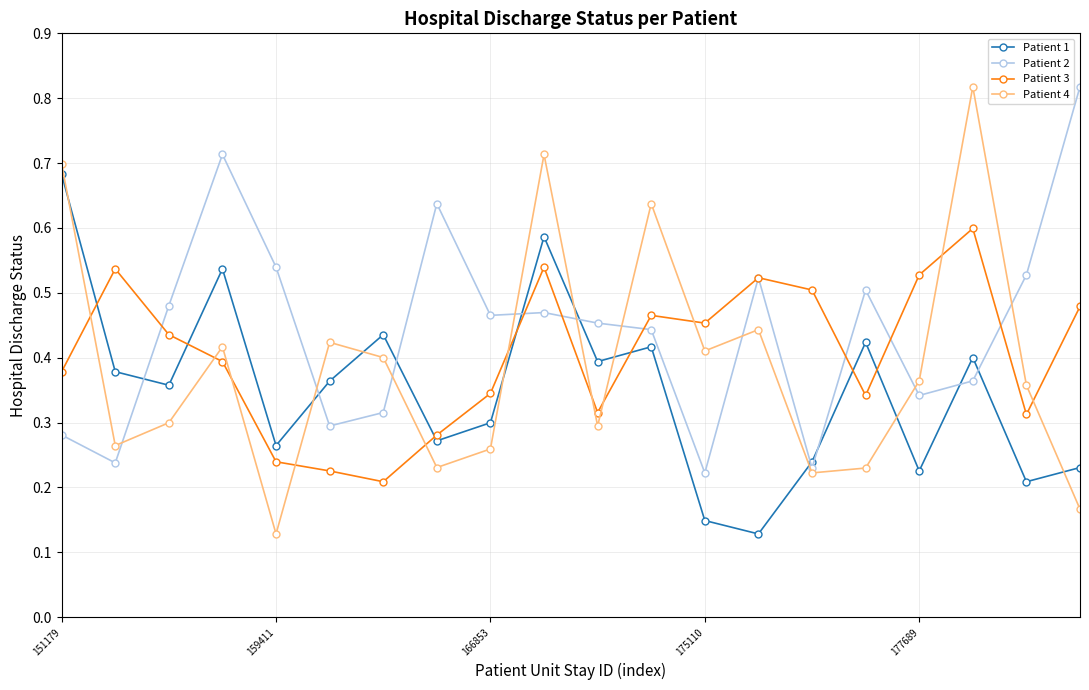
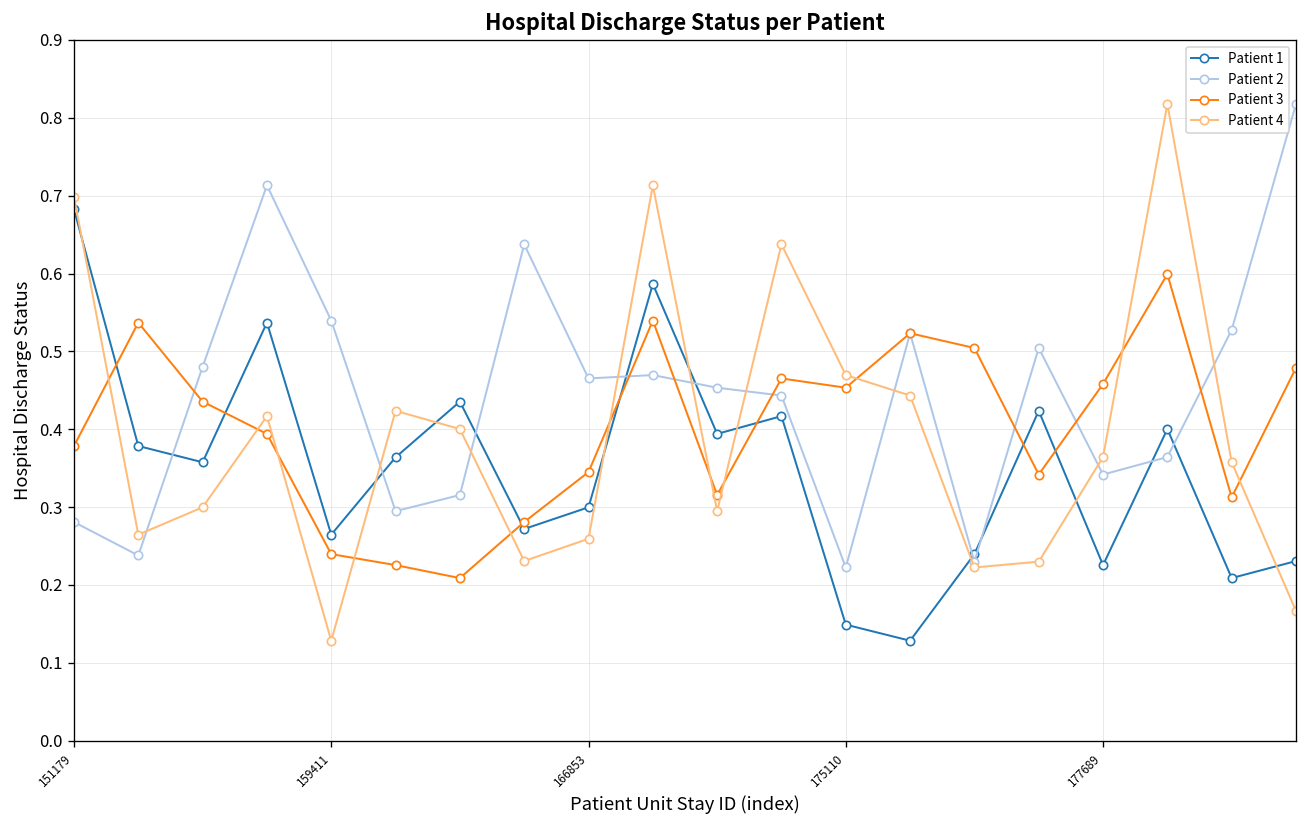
  {
    "Patient 1": {
      "151179": 0.68,
      "159411": 0.26,
      "166853": 0.30,
      "175110": 0.15,
      "177689": 0.23
    },
    "Patient 2": {
      "151179": 0.28,
      "159411": 0.54,
      "166853": 0.47,
      "175110": 0.22,
      "177689": 0.34
    },
    "Patient 3": {
      "151179": 0.38,
      "159411": 0.24,
      "166853": 0.34,
      "175110": 0.45,
-     "177689": 0.53
+     "177689": 0.46
    },
    "Patient 4": {
      "151179": 0.70,
      "159411": 0.13,
      "166853": 0.26,
-     "175110": 0.41,
+     "175110": 0.47,
      "177689": 0.36
    }
  }
